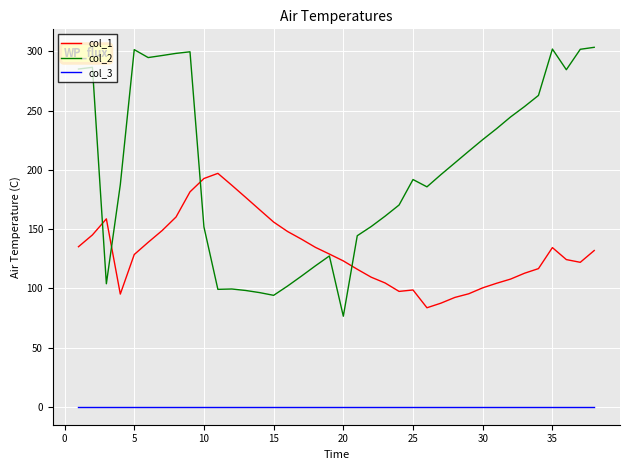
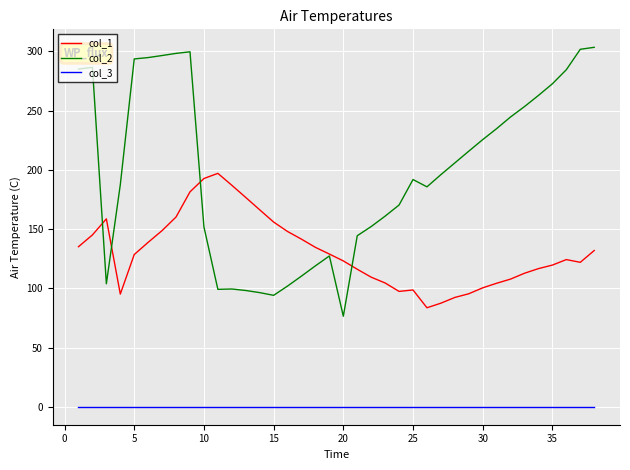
  {
    "col_1": {
      "5": 128,
      "10": 193,
      "15": 156,
      "20": 123,
      "25": 99,
      "30": 100,
-     "35": 134
+     "35": 120
    },
    "col_2": {
-     "5": 301,
+     "5": 294,
      "10": 152,
      "15": 94,
      "20": 76,
      "25": 192,
      "30": 225,
-     "35": 302
+     "35": 273
    },
    "col_3": {
      "5": 0,
      "10": 0,
      "15": 0,
      "20": 0,
      "25": 0,
      "30": 0,
      "35": 0
    }
  }
